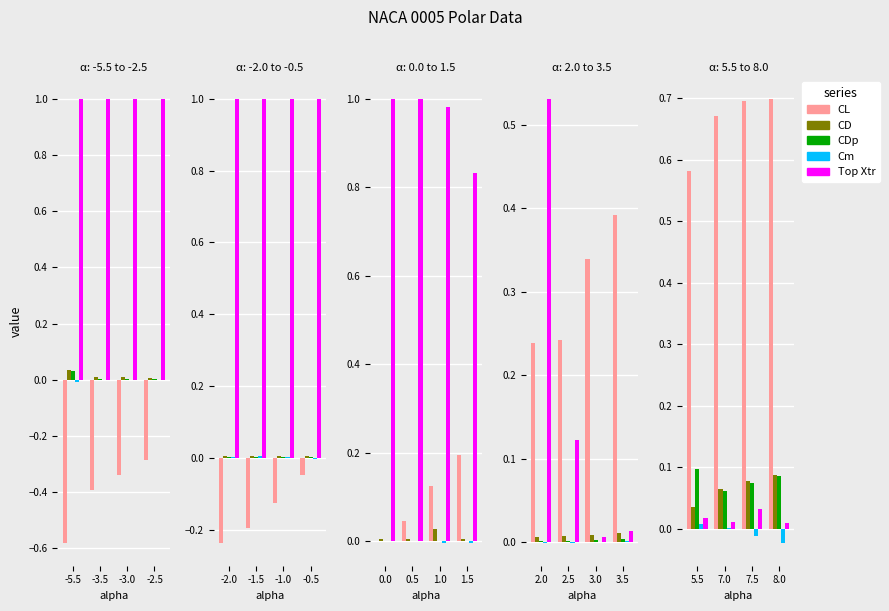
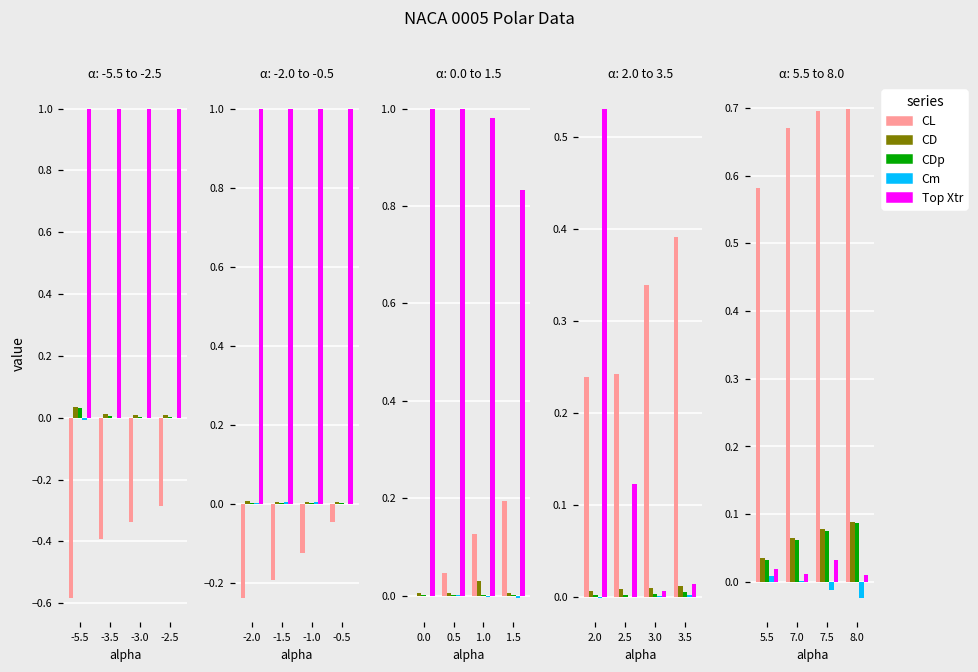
  {
    "α: -5.5 to -2.5": {
      "CL": {
        "-5.5": -0.58,
        "-3.5": -0.39,
        "-3.0": -0.34,
        "-2.5": -0.29
      },
      "CD": {
        "-5.5": 0.04,
        "-3.5": 0.01,
        "-3.0": 0.01
      },
      "CDp": {
        "-5.5": 0.03
      },
      "Top Xtr": {
        "-5.5": 1.00,
        "-3.5": 1.00,
        "-3.0": 1.00,
        "-2.5": 1.00
      }
    },
    "α: -2.0 to -0.5": {
      "CL": {
        "-2.0": -0.24,
        "-1.5": -0.19,
        "-1.0": -0.13,
        "-0.5": -0.05
      },
      "Top Xtr": {
        "-2.0": 1.00,
        "-1.5": 1.00,
        "-1.0": 1.00,
        "-0.5": 1.00
      }
    },
    "α: 0.0 to 1.5": {
      "CL": {
        "0.0": 0.00,
        "0.5": 0.05,
        "1.0": 0.13,
        "1.5": 0.19
      },
      "CD": {
        "1.0": 0.03
      },
      "Cm": {
        "0.0": 0.00
      },
      "Top Xtr": {
        "0.0": 1.00,
        "0.5": 1.00,
        "1.0": 0.98,
        "1.5": 0.83
      }
    },
    "α: 2.0 to 3.5": {
      "CL": {
        "2.0": 0.24,
        "2.5": 0.24,
        "3.0": 0.34,
        "3.5": 0.39
      },
      "CD": {
        "2.0": 0.01,
        "2.5": 0.01,
        "3.0": 0.01,
        "3.5": 0.01
      },
      "CDp": {
        "3.5": 0.00
      },
      "Top Xtr": {
        "2.0": 0.53,
        "2.5": 0.12,
        "3.0": 0.01,
        "3.5": 0.01
      }
    },
    "α: 5.5 to 8.0": {
      "CL": {
        "5.5": 0.58,
        "7.0": 0.67,
        "7.5": 0.70,
        "8.0": 0.70
      },
      "CD": {
        "5.5": 0.04,
        "7.0": 0.06,
        "7.5": 0.08,
        "8.0": 0.09
      },
      "CDp": {
-       "5.5": 0.10,
+       "5.5": 0.03,
        "7.0": 0.06,
        "7.5": 0.08,
        "8.0": 0.09
      },
      "Cm": {
        "5.5": 0.01,
        "7.5": -0.01,
        "8.0": -0.02
      },
      "Top Xtr": {
        "5.5": 0.02,
        "7.0": 0.01,
        "7.5": 0.03,
        "8.0": 0.01
      }
    }
  }
